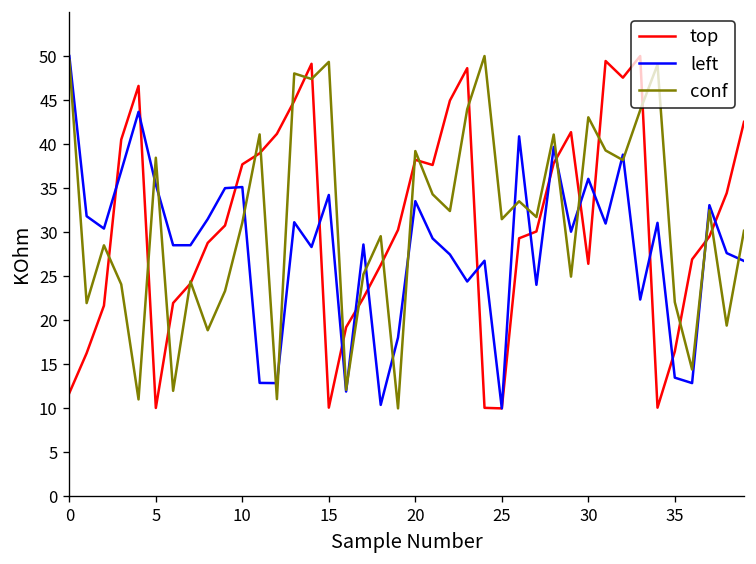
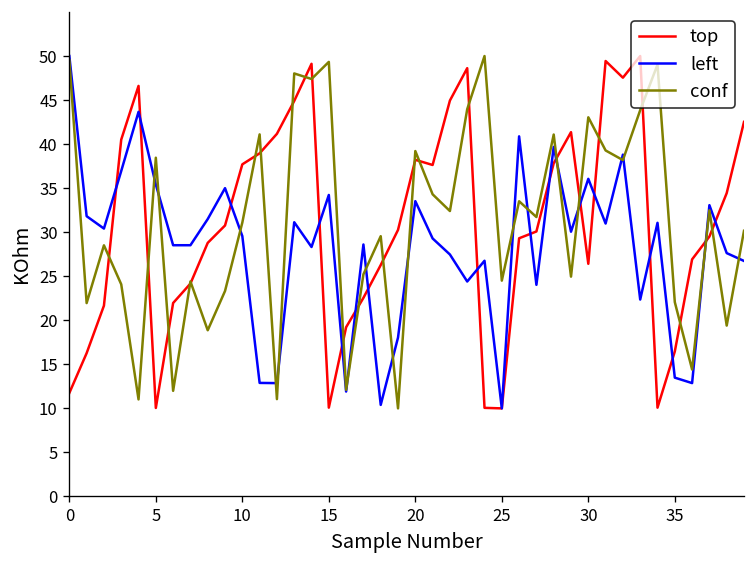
  {
    "top": {
      "0": 12,
      "5": 10,
      "10": 38,
      "15": 10,
      "20": 38,
      "30": 26,
      "35": 16
    },
    "left": {
      "0": 50,
      "5": 35,
-     "10": 35,
+     "10": 30,
      "15": 34,
      "20": 34,
      "30": 36,
      "35": 13
    },
    "conf": {
      "0": 50,
      "5": 38,
      "10": 31,
      "15": 49,
      "20": 39,
-     "25": 31,
+     "25": 25,
      "30": 43,
      "35": 22
    }
  }
